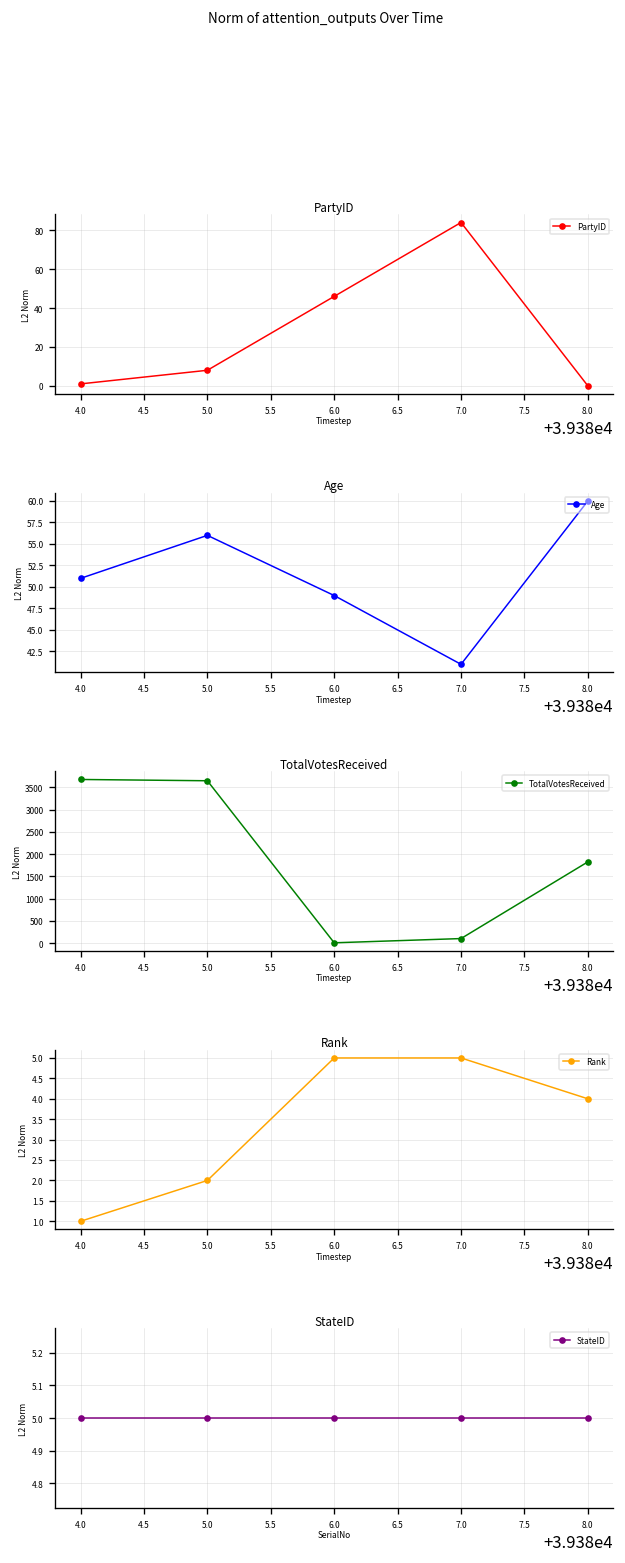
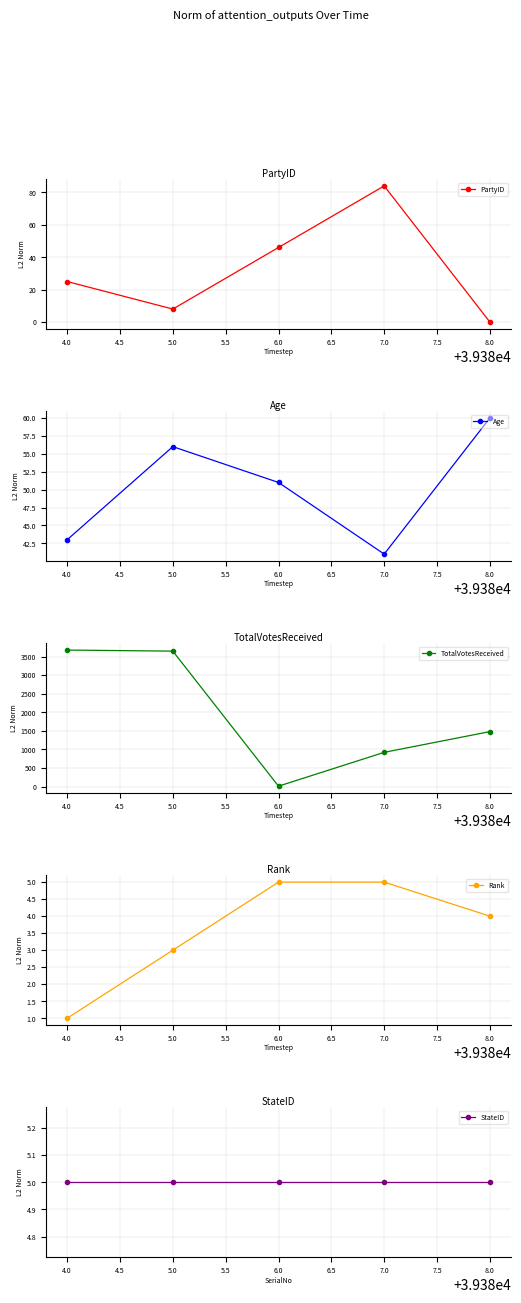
  {
    "PartyID": {
-     "4.0": 1,
+     "4.0": 25,
      "5.0": 8,
      "6.0": 46,
      "7.0": 84,
      "8.0": 0
    },
    "Age": {
-     "4.0": 51,
+     "4.0": 43,
      "5.0": 56,
-     "6.0": 49,
+     "6.0": 51,
      "7.0": 41
    },
    "TotalVotesReceived": {
      "4.0": 3700,
      "5.0": 3600,
      "6.0": 0,
-     "7.0": 100,
-     "8.0": 1800
+     "7.0": 900,
+     "8.0": 1500
    },
    "Rank": {
      "4.0": 1,
-     "5.0": 2,
+     "5.0": 3,
      "6.0": 5,
      "7.0": 5,
      "8.0": 4
    },
    "StateID": {
      "4.0": 5.00,
      "5.0": 5.00,
      "6.0": 5.00,
      "7.0": 5.00,
      "8.0": 5.00
    }
  }
